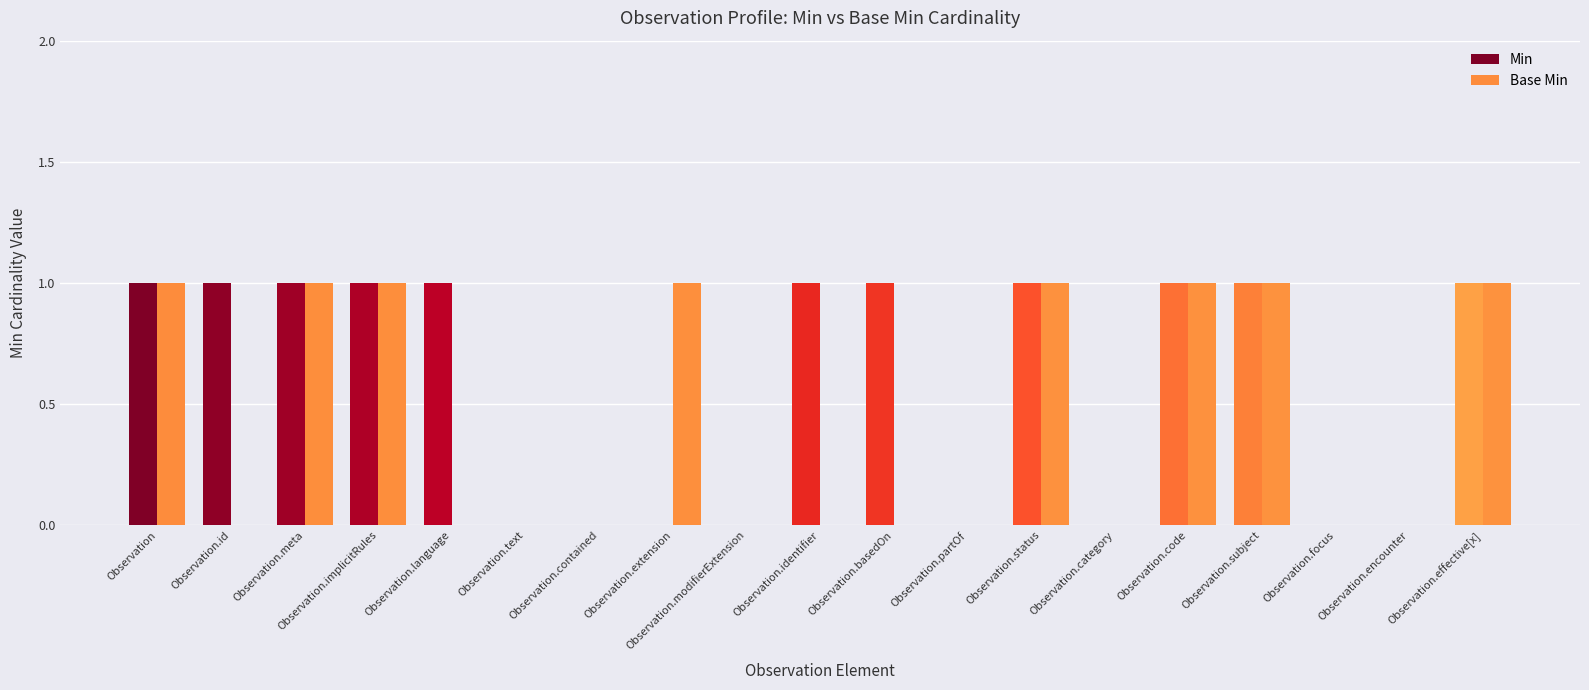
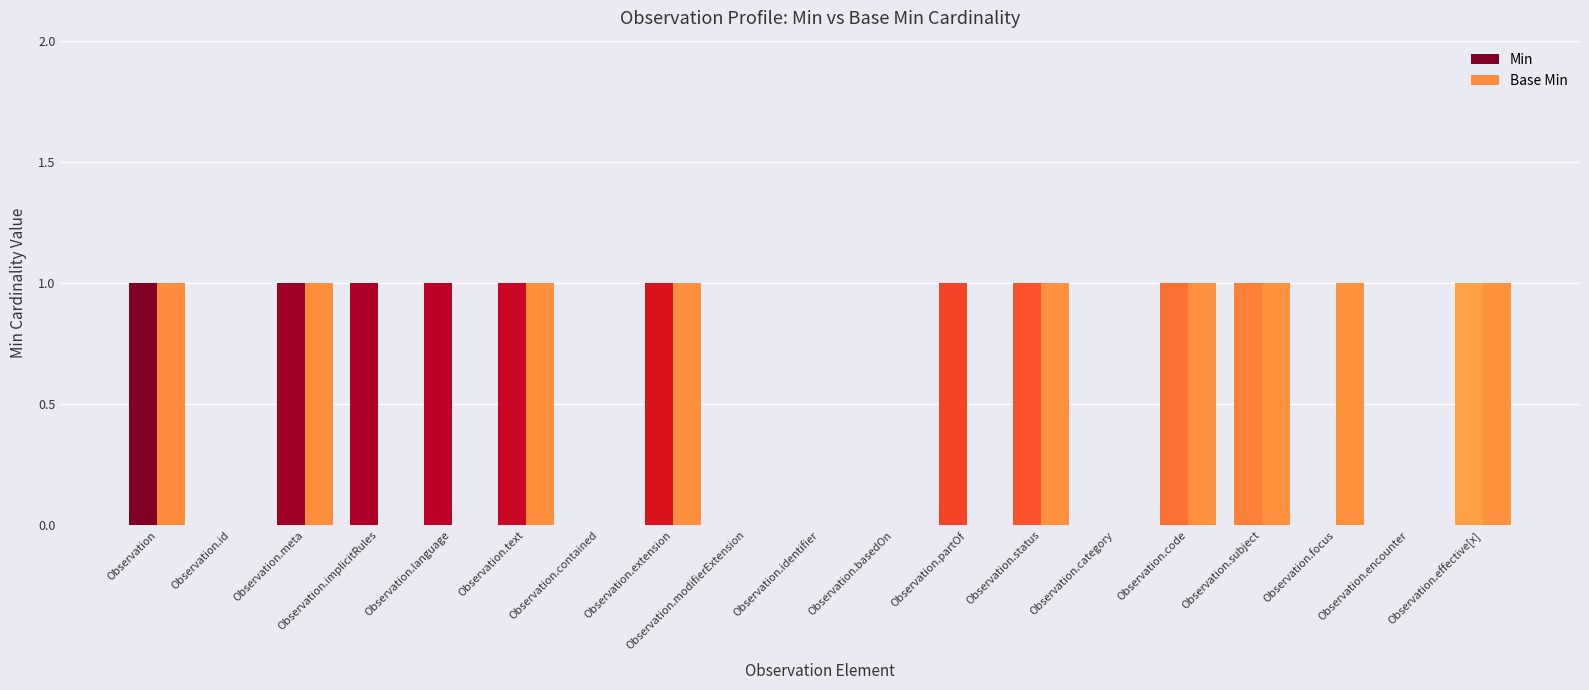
  {
    "Min": {
      "Observation": 1,
-     "Observation.id": 1,
+     "Observation.id": 0,
      "Observation.meta": 1,
      "Observation.implicitRules": 1,
      "Observation.language": 1,
-     "Observation.text": 0,
+     "Observation.text": 1,
      "Observation.contained": 0,
-     "Observation.extension": 0,
+     "Observation.extension": 1,
      "Observation.modifierExtension": 0,
-     "Observation.identifier": 1,
-     "Observation.basedOn": 1,
-     "Observation.partOf": 0,
+     "Observation.identifier": 0,
+     "Observation.basedOn": 0,
+     "Observation.partOf": 1,
      "Observation.status": 1,
      "Observation.category": 0,
      "Observation.code": 1,
      "Observation.subject": 1,
      "Observation.focus": 0,
      "Observation.encounter": 0,
      "Observation.effective[x]": 1
    },
    "Base Min": {
      "Observation": 1,
      "Observation.id": 0,
      "Observation.meta": 1,
-     "Observation.implicitRules": 1,
+     "Observation.implicitRules": 0,
      "Observation.language": 0,
-     "Observation.text": 0,
+     "Observation.text": 1,
      "Observation.contained": 0,
      "Observation.extension": 1,
      "Observation.modifierExtension": 0,
      "Observation.identifier": 0,
      "Observation.basedOn": 0,
      "Observation.partOf": 0,
      "Observation.status": 1,
      "Observation.category": 0,
      "Observation.code": 1,
      "Observation.subject": 1,
-     "Observation.focus": 0,
+     "Observation.focus": 1,
      "Observation.encounter": 0,
      "Observation.effective[x]": 1
    }
  }
